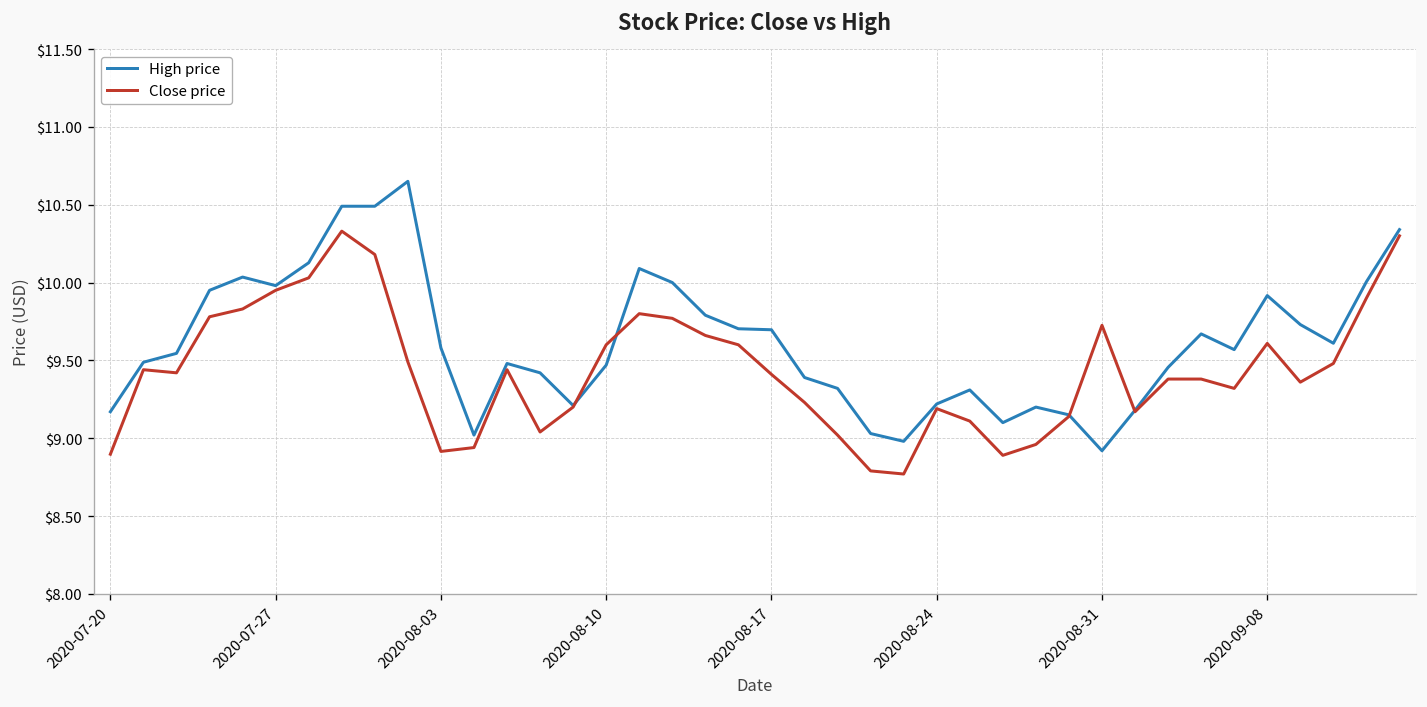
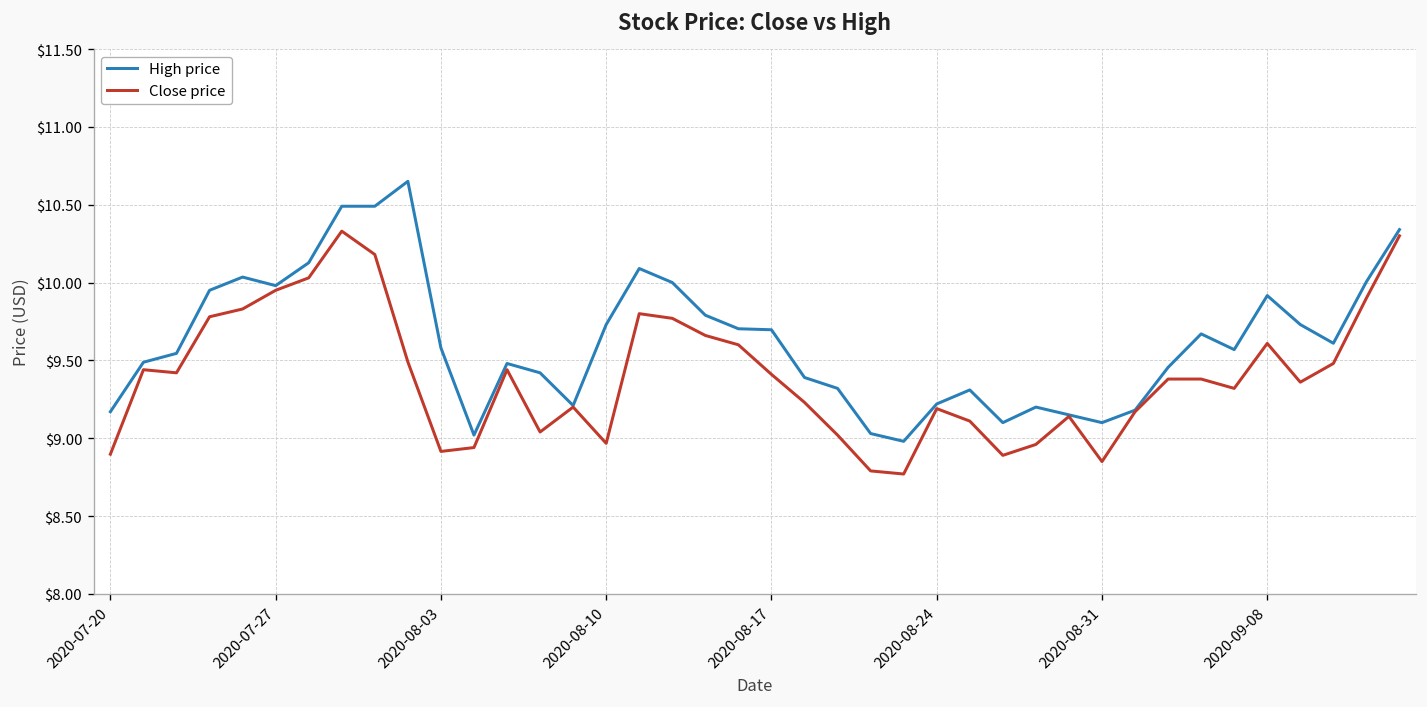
  {
    "High price": {
      "2020-07-20": "$9.17",
      "2020-07-27": "$9.98",
      "2020-08-03": "$9.58",
-     "2020-08-10": "$9.47",
+     "2020-08-10": "$9.73",
      "2020-08-17": "$9.70",
      "2020-08-24": "$9.22",
-     "2020-08-31": "$8.92",
+     "2020-08-31": "$9.10",
      "2020-09-08": "$9.92"
    },
    "Close price": {
      "2020-07-20": "$8.90",
      "2020-07-27": "$9.95",
      "2020-08-03": "$8.92",
-     "2020-08-10": "$9.60",
+     "2020-08-10": "$8.97",
      "2020-08-17": "$9.41",
      "2020-08-24": "$9.19",
-     "2020-08-31": "$9.73",
+     "2020-08-31": "$8.85",
      "2020-09-08": "$9.61"
    }
  }
